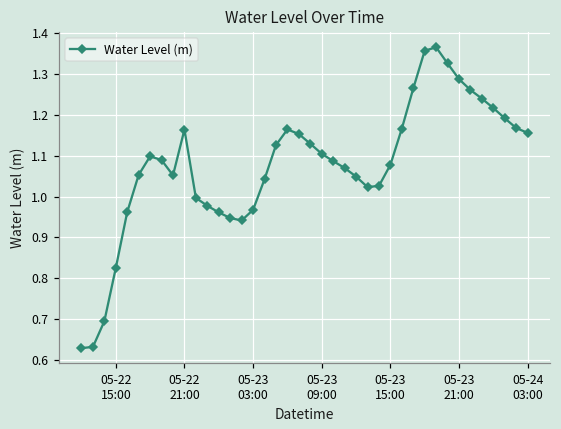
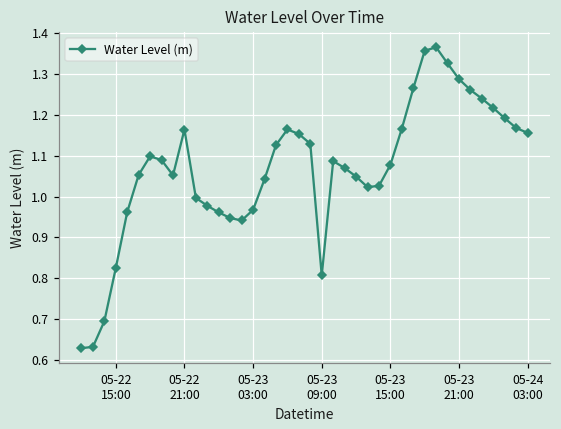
  {
    "05-22 15:00": 0.82,
    "05-22 21:00": 1.16,
    "05-23 03:00": 0.97,
-   "05-23 09:00": 1.10,
+   "05-23 09:00": 0.81,
    "05-23 15:00": 1.08,
    "05-23 21:00": 1.29,
    "05-24 03:00": 1.16
  }
